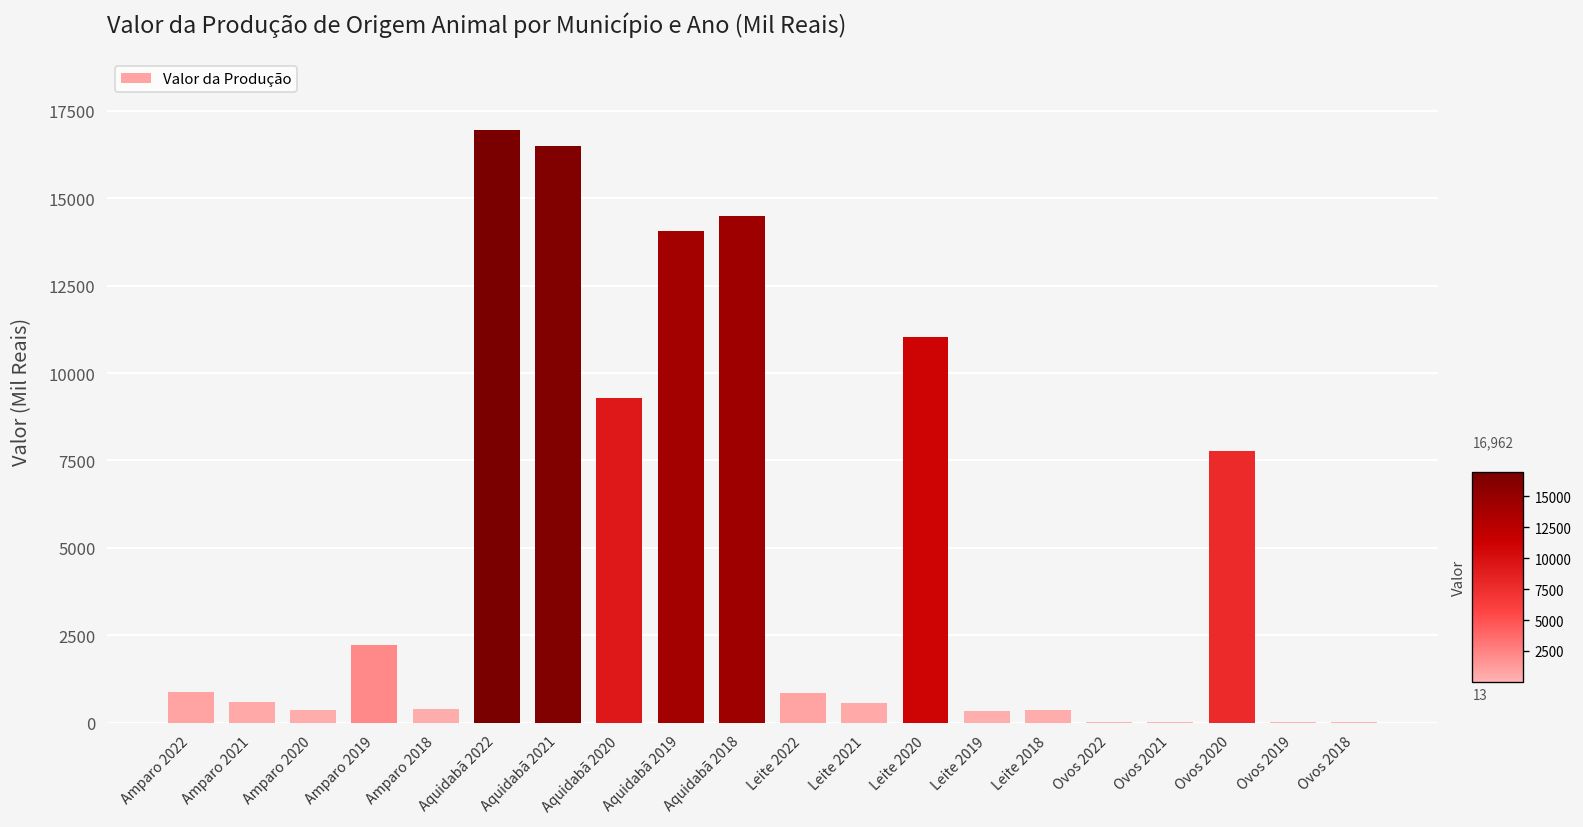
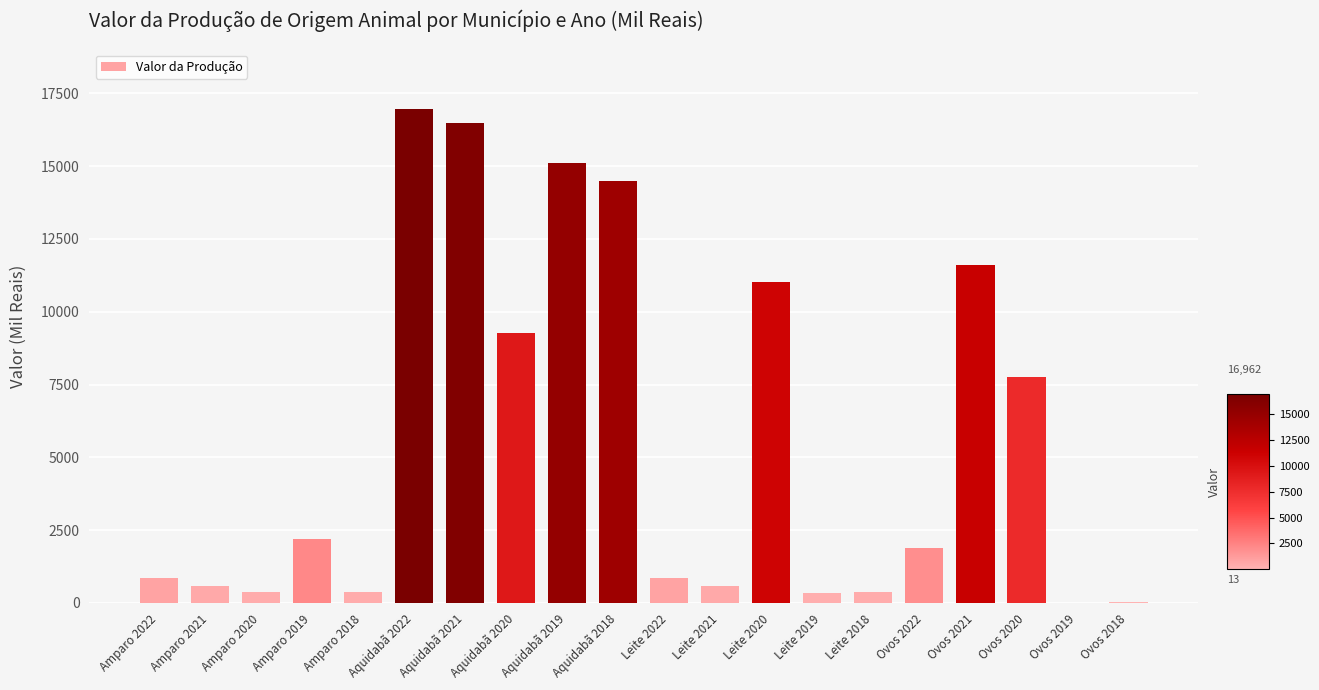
  {
    "Amparo 2022": 900,
    "Amparo 2021": 600,
    "Amparo 2020": 400,
    "Amparo 2019": 2200,
    "Amparo 2018": 400,
    "Aquidabã 2022": 17000,
    "Aquidabã 2021": 16500,
    "Aquidabã 2020": 9300,
-   "Aquidabã 2019": 14100,
+   "Aquidabã 2019": 15100,
    "Aquidabã 2018": 14500,
    "Leite 2022": 800,
    "Leite 2021": 600,
    "Leite 2020": 11000,
    "Leite 2019": 300,
    "Leite 2018": 400,
-   "Ovos 2022": 0,
-   "Ovos 2021": 0,
+   "Ovos 2022": 1900,
+   "Ovos 2021": 11600,
    "Ovos 2020": 7800
  }
